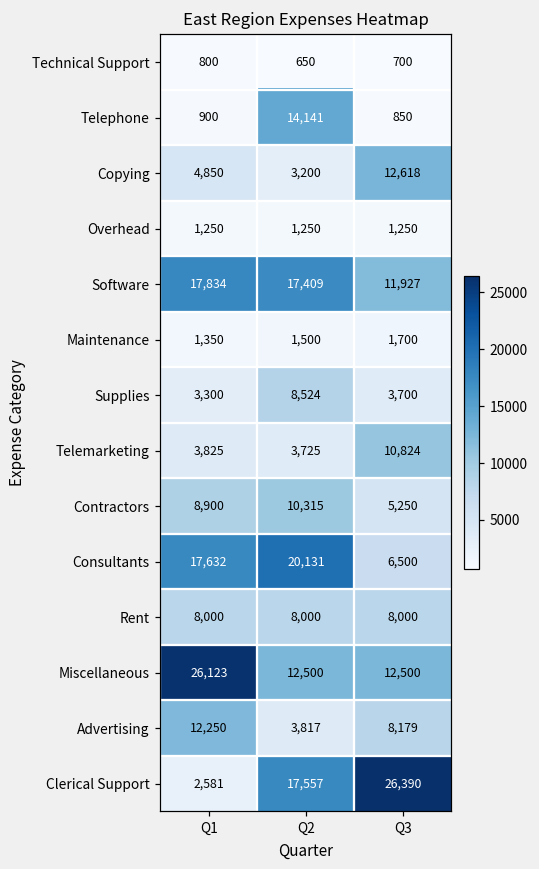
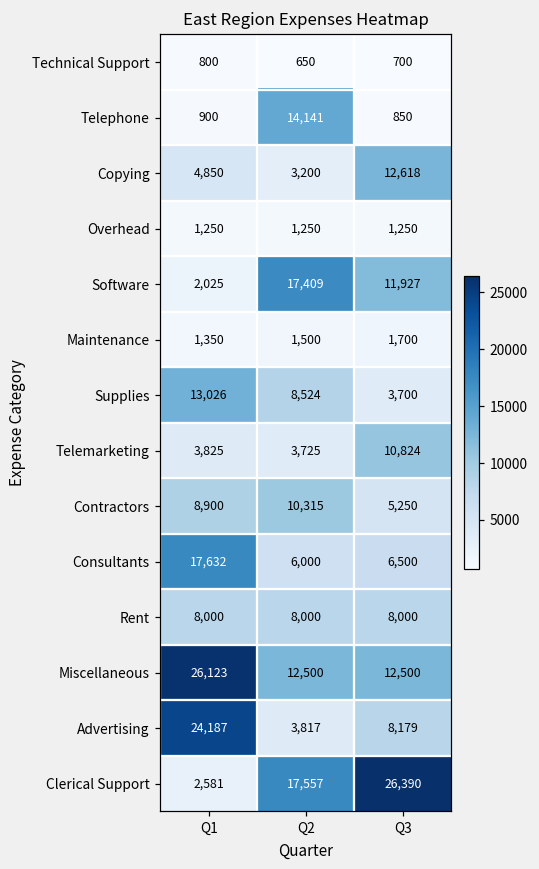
  {
    "Technical Support": {
      "Q1": "800",
      "Q2": "650",
      "Q3": "700"
    },
    "Telephone": {
      "Q1": "900",
      "Q2": "14,141",
      "Q3": "850"
    },
    "Copying": {
      "Q1": "4,850",
      "Q2": "3,200",
      "Q3": "12,618"
    },
    "Overhead": {
      "Q1": "1,250",
      "Q2": "1,250",
      "Q3": "1,250"
    },
    "Software": {
-     "Q1": "17,834",
+     "Q1": "2,025",
      "Q2": "17,409",
      "Q3": "11,927"
    },
    "Maintenance": {
      "Q1": "1,350",
      "Q2": "1,500",
      "Q3": "1,700"
    },
    "Supplies": {
-     "Q1": "3,300",
+     "Q1": "13,026",
      "Q2": "8,524",
      "Q3": "3,700"
    },
    "Telemarketing": {
      "Q1": "3,825",
      "Q2": "3,725",
      "Q3": "10,824"
    },
    "Contractors": {
      "Q1": "8,900",
      "Q2": "10,315",
      "Q3": "5,250"
    },
    "Consultants": {
      "Q1": "17,632",
-     "Q2": "20,131",
+     "Q2": "6,000",
      "Q3": "6,500"
    },
    "Rent": {
      "Q1": "8,000",
      "Q2": "8,000",
      "Q3": "8,000"
    },
    "Miscellaneous": {
      "Q1": "26,123",
      "Q2": "12,500",
      "Q3": "12,500"
    },
    "Advertising": {
-     "Q1": "12,250",
+     "Q1": "24,187",
      "Q2": "3,817",
      "Q3": "8,179"
    },
    "Clerical Support": {
      "Q1": "2,581",
      "Q2": "17,557",
      "Q3": "26,390"
    }
  }
